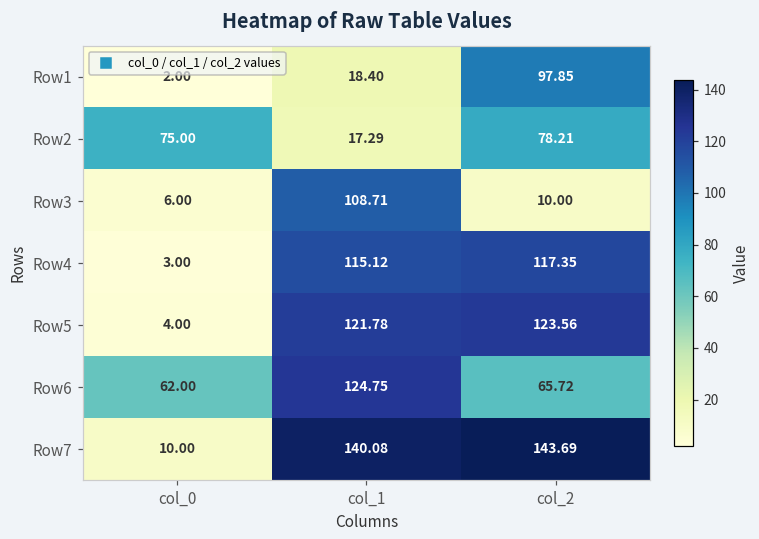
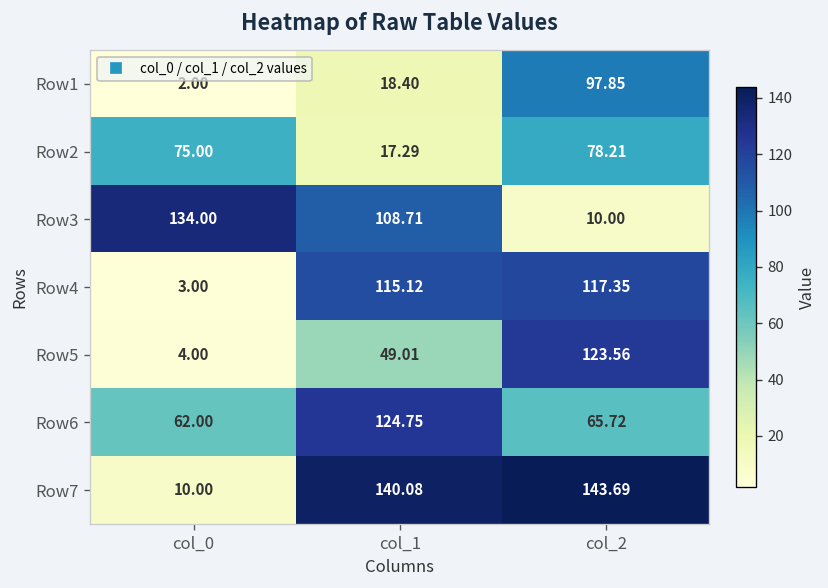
  {
    "Row1": {
      "col_1": 18.40,
      "col_2": 97.85
    },
    "Row2": {
      "col_0": 75.00,
      "col_1": 17.29,
      "col_2": 78.21
    },
    "Row3": {
-     "col_0": 6.00,
+     "col_0": 134.00,
      "col_1": 108.71,
      "col_2": 10.00
    },
    "Row4": {
      "col_0": 3.00,
      "col_1": 115.12,
      "col_2": 117.35
    },
    "Row5": {
      "col_0": 4.00,
-     "col_1": 121.78,
+     "col_1": 49.01,
      "col_2": 123.56
    },
    "Row6": {
      "col_0": 62.00,
      "col_1": 124.75,
      "col_2": 65.72
    },
    "Row7": {
      "col_0": 10.00,
      "col_1": 140.08,
      "col_2": 143.69
    }
  }
